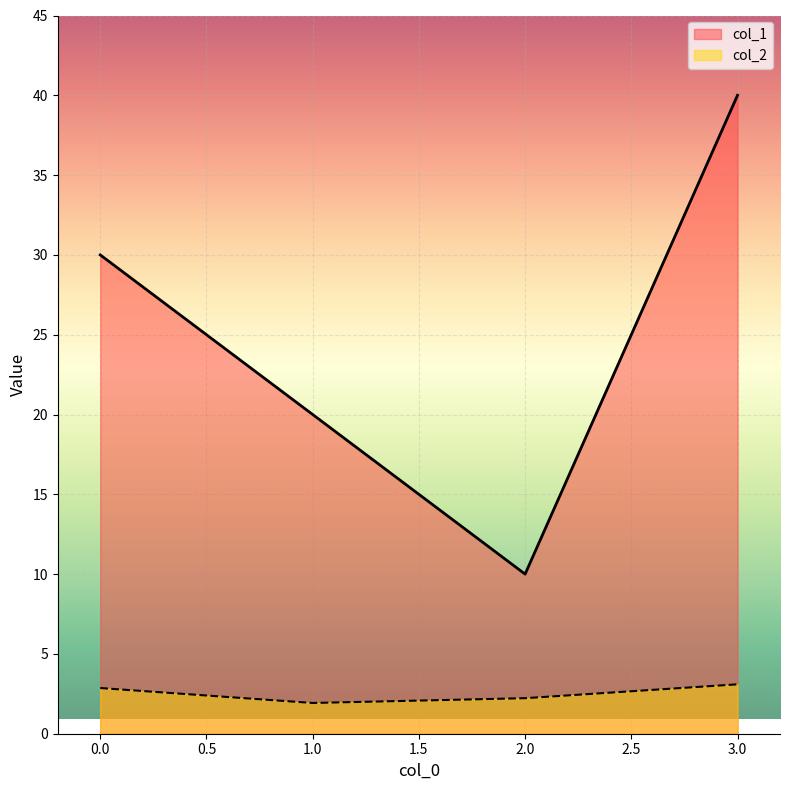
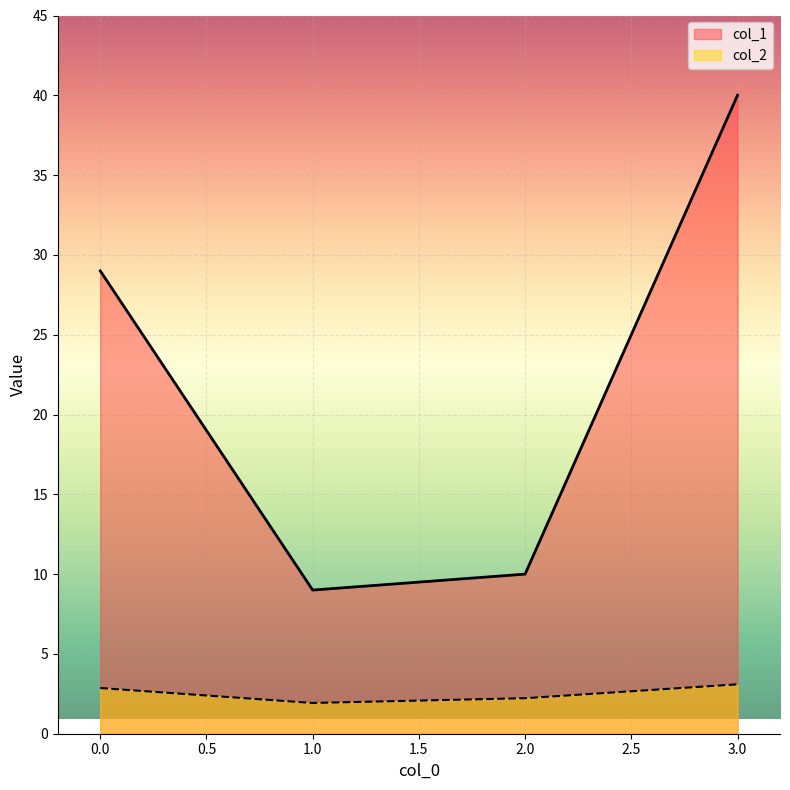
  {
    "col_1": {
-     "0.0": 30,
-     "1.0": 20,
+     "0.0": 29,
+     "1.0": 9,
      "2.0": 10,
      "3.0": 40
    },
    "col_2": {
      "0.0": 3,
      "1.0": 2,
      "2.0": 2.2,
      "3.0": 3
    }
  }
